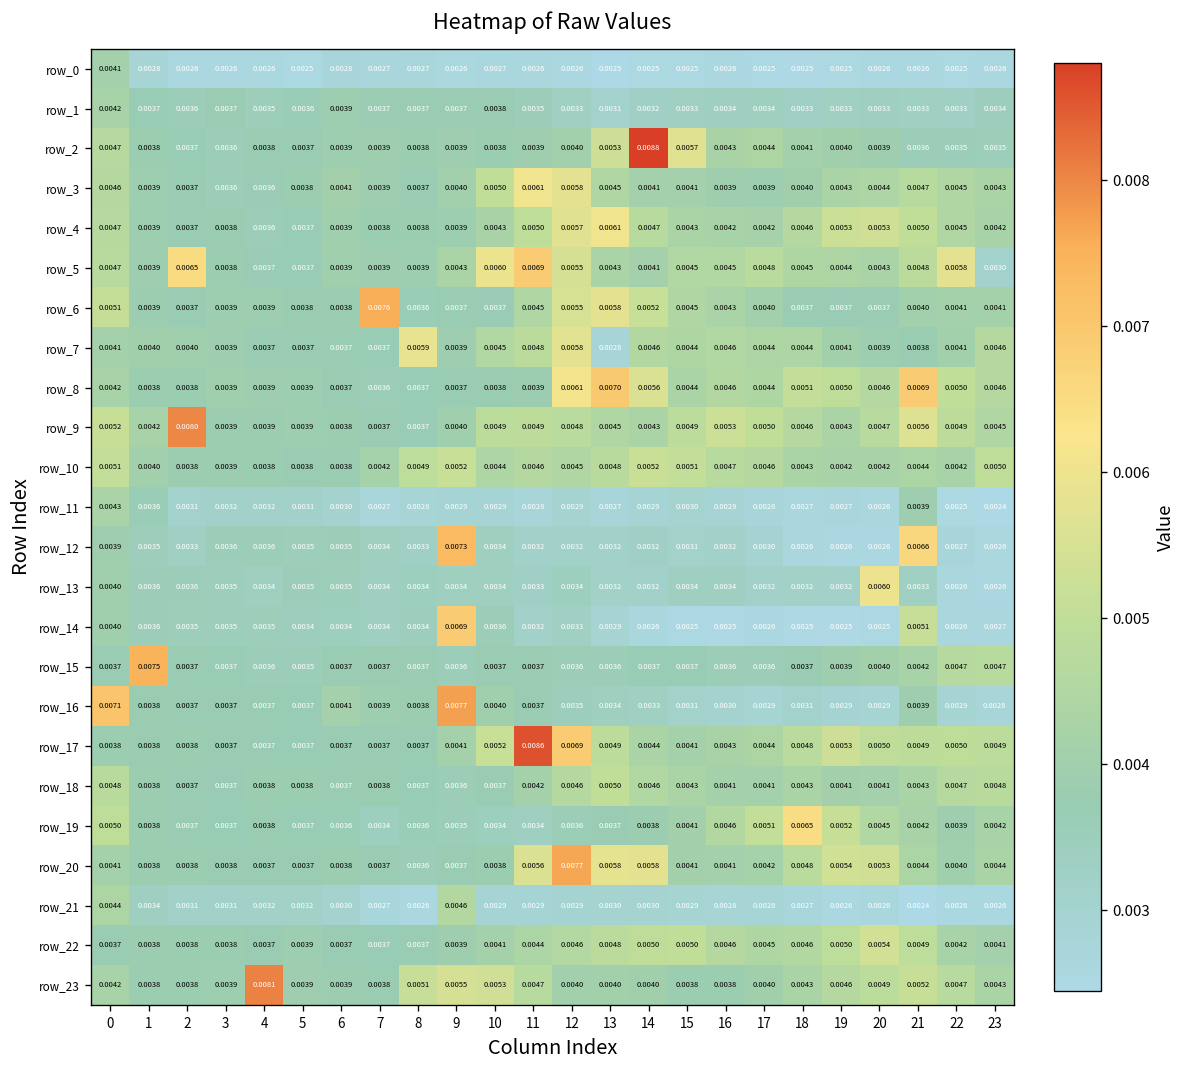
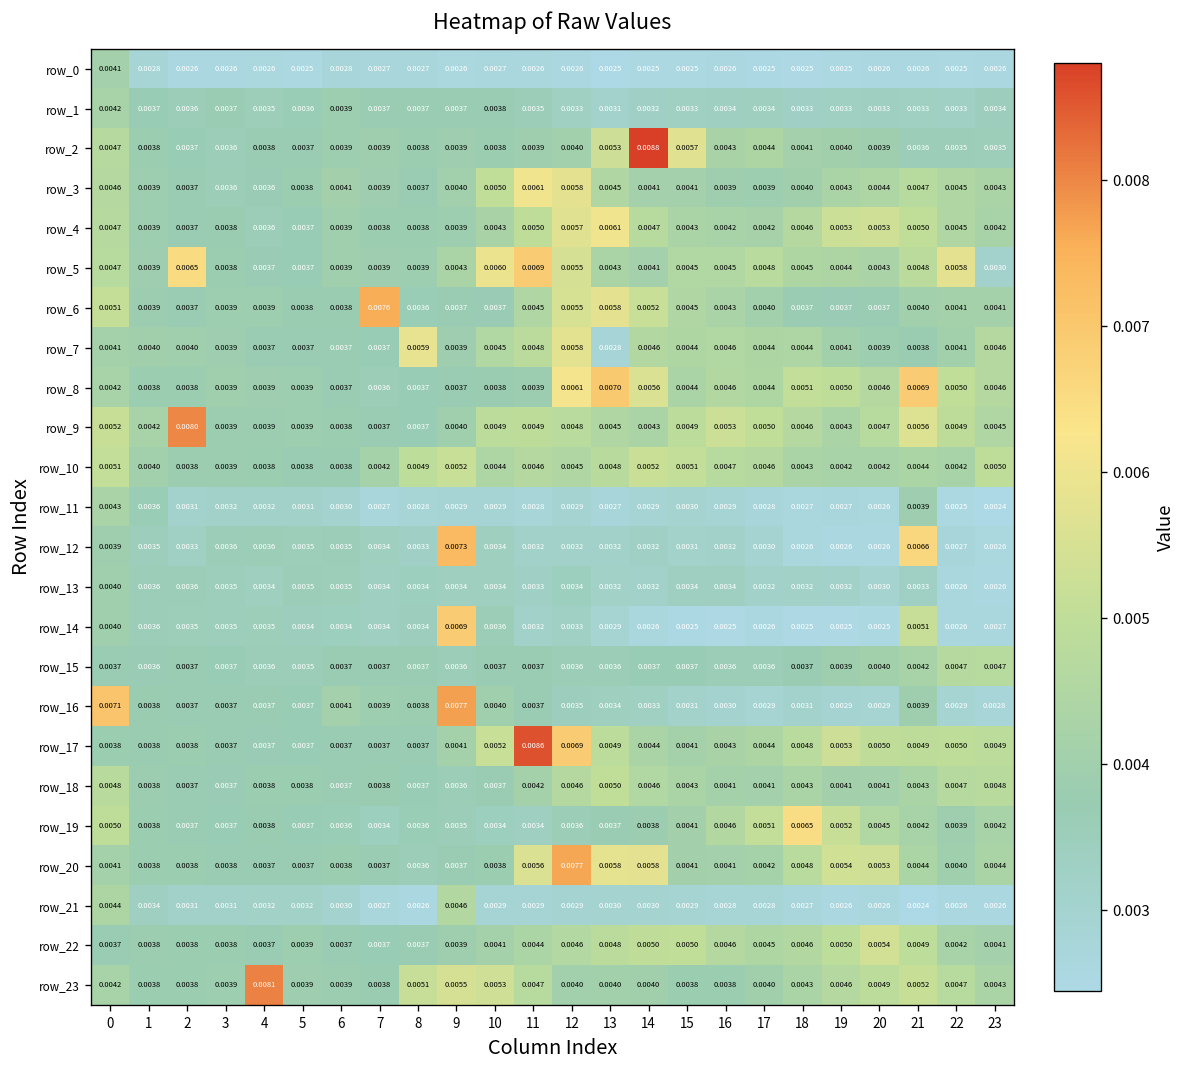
  {
    "row_13": {
      "0": 0.0040,
      "1": 0.0036,
      "2": 0.0036,
      "3": 0.0035,
      "4": 0.0034,
      "5": 0.0035,
      "6": 0.0035,
      "7": 0.0034,
      "8": 0.0034,
      "9": 0.0034,
      "10": 0.0034,
      "11": 0.0033,
      "12": 0.0034,
      "13": 0.0032,
      "14": 0.0032,
      "15": 0.0034,
      "16": 0.0034,
      "17": 0.0032,
      "18": 0.0032,
      "19": 0.0032,
-     "20": 0.0060,
+     "20": 0.0030,
      "21": 0.0033,
      "22": 0.0026,
      "23": 0.0026
    },
    "row_15": {
      "0": 0.0037,
-     "1": 0.0075,
+     "1": 0.0036,
      "2": 0.0037,
      "3": 0.0037,
      "4": 0.0036,
      "5": 0.0035,
      "6": 0.0037,
      "7": 0.0037,
      "8": 0.0037,
      "9": 0.0036,
      "10": 0.0037,
      "11": 0.0037,
      "12": 0.0036,
      "13": 0.0036,
      "14": 0.0037,
      "15": 0.0037,
      "16": 0.0036,
      "17": 0.0036,
      "18": 0.0037,
      "19": 0.0039,
      "20": 0.0040,
      "21": 0.0042,
      "22": 0.0047,
      "23": 0.0047
    }
  }
